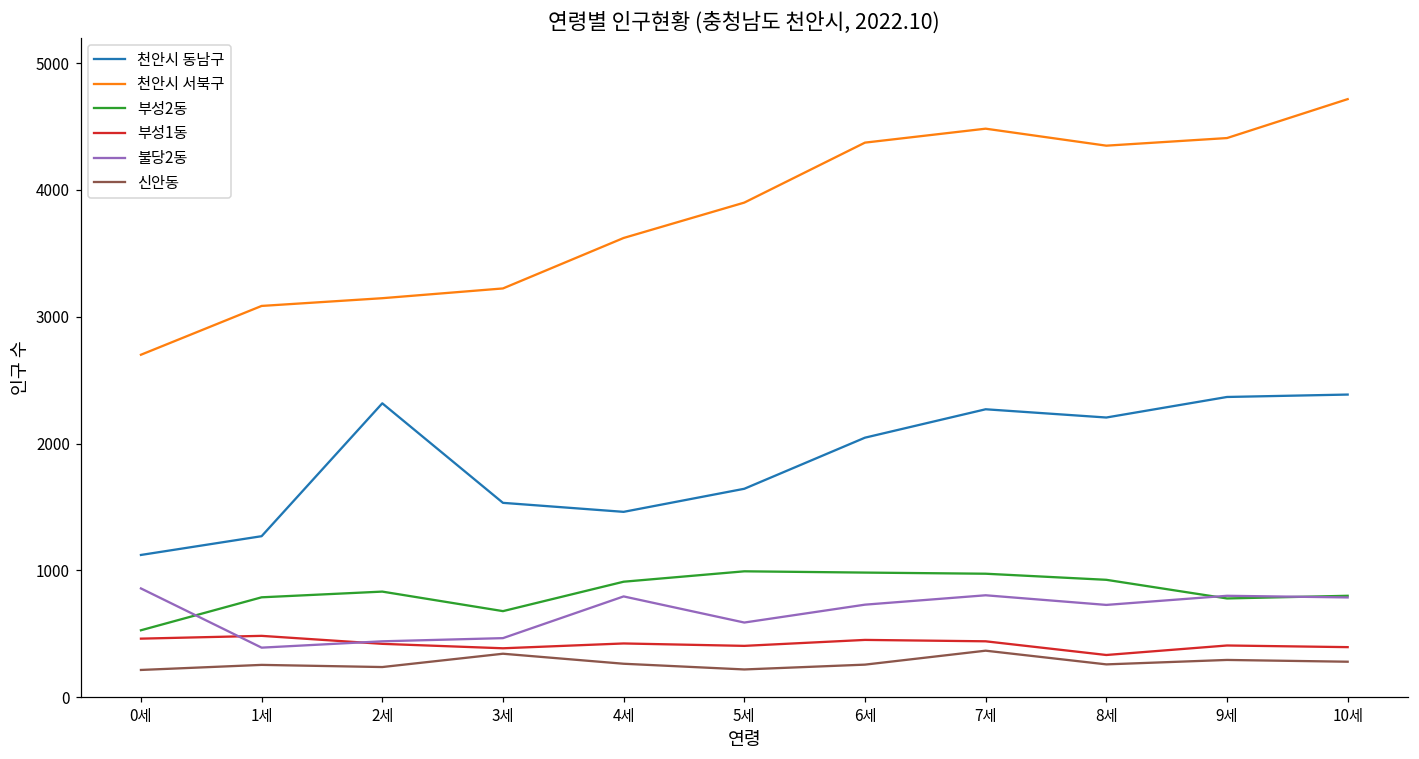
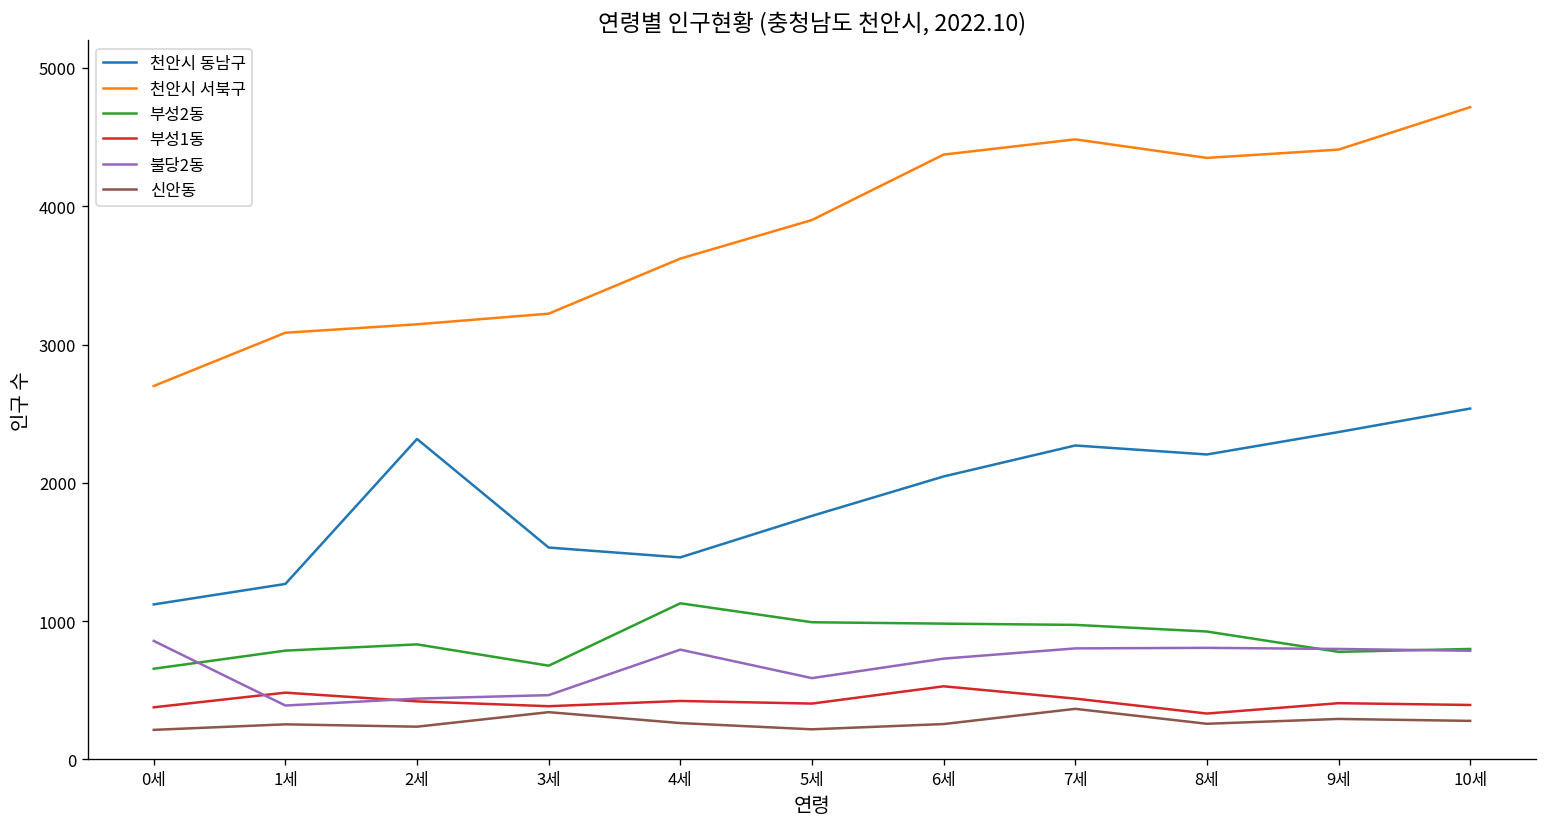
  {
    "천안시 동남구": {
      "0세": 1120,
      "1세": 1270,
      "2세": 2320,
      "3세": 1530,
      "4세": 1460,
-     "5세": 1640,
+     "5세": 1760,
      "6세": 2050,
      "7세": 2270,
      "8세": 2210,
      "9세": 2370,
-     "10세": 2390
+     "10세": 2540
    },
    "천안시 서북구": {
      "0세": 2700,
      "1세": 3090,
      "2세": 3150,
      "3세": 3220,
      "4세": 3620,
      "5세": 3900,
      "6세": 4370,
      "7세": 4480,
      "8세": 4350,
      "9세": 4410,
      "10세": 4720
    },
    "부성2동": {
-     "0세": 530,
+     "0세": 660,
      "1세": 790,
      "2세": 830,
      "3세": 680,
-     "4세": 910,
+     "4세": 1130,
      "5세": 990,
      "6세": 980,
      "7세": 970,
      "8세": 930
    },
    "부성1동": {
-     "0세": 460,
+     "0세": 380,
      "1세": 480,
      "3세": 390,
      "4세": 420,
      "5세": 400,
-     "6세": 450,
+     "6세": 530,
      "7세": 440,
      "8세": 330,
      "9세": 410,
      "10세": 390
    },
    "불당2동": {
      "0세": 860,
      "1세": 390,
      "3세": 470,
      "4세": 790,
      "5세": 590,
      "6세": 730,
      "7세": 800,
-     "8세": 730
+     "8세": 810
    },
    "신안동": {
      "0세": 210,
      "1세": 250,
      "2세": 240,
      "3세": 340,
      "4세": 260,
      "5세": 220,
      "6세": 260,
      "7세": 370,
      "8세": 260,
      "9세": 290,
      "10세": 280
    }
  }
